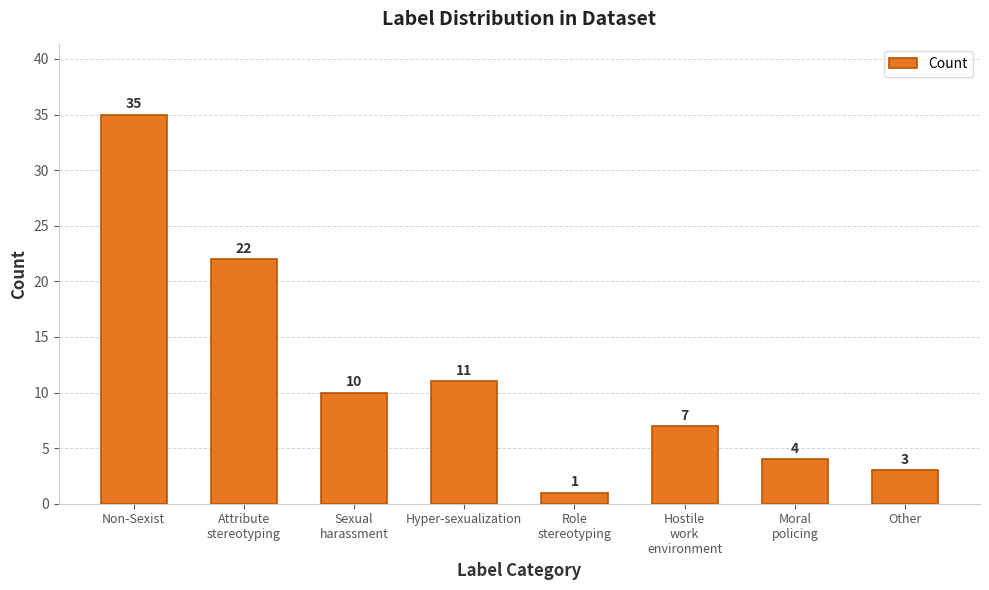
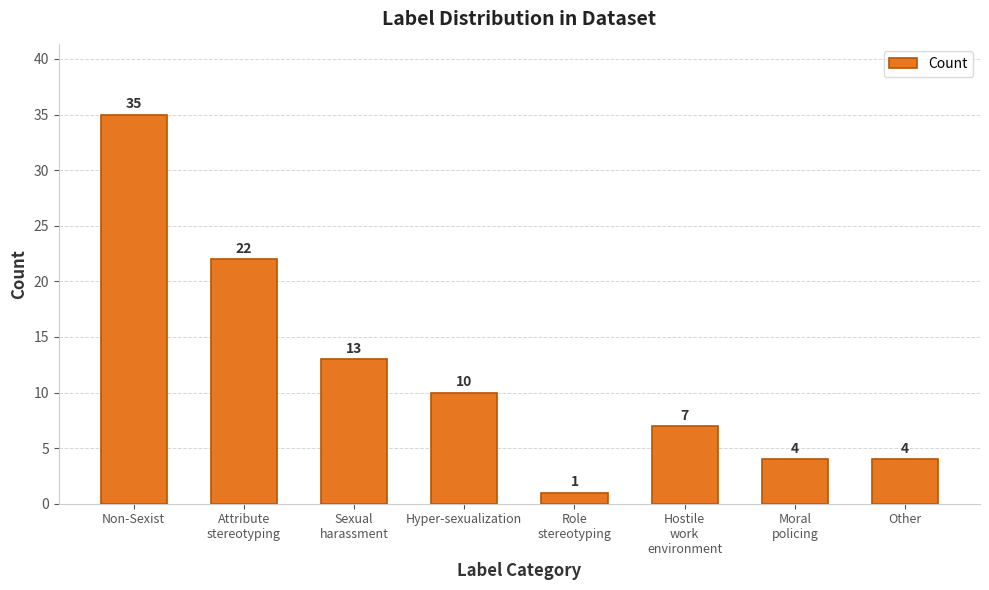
  {
    "Non-Sexist": 35,
    "Attribute stereotyping": 22,
-   "Sexual harassment": 10,
-   "Hyper-sexualization": 11,
+   "Sexual harassment": 13,
+   "Hyper-sexualization": 10,
    "Role stereotyping": 1,
    "Hostile work environment": 7,
    "Moral policing": 4,
-   "Other": 3
+   "Other": 4
  }
